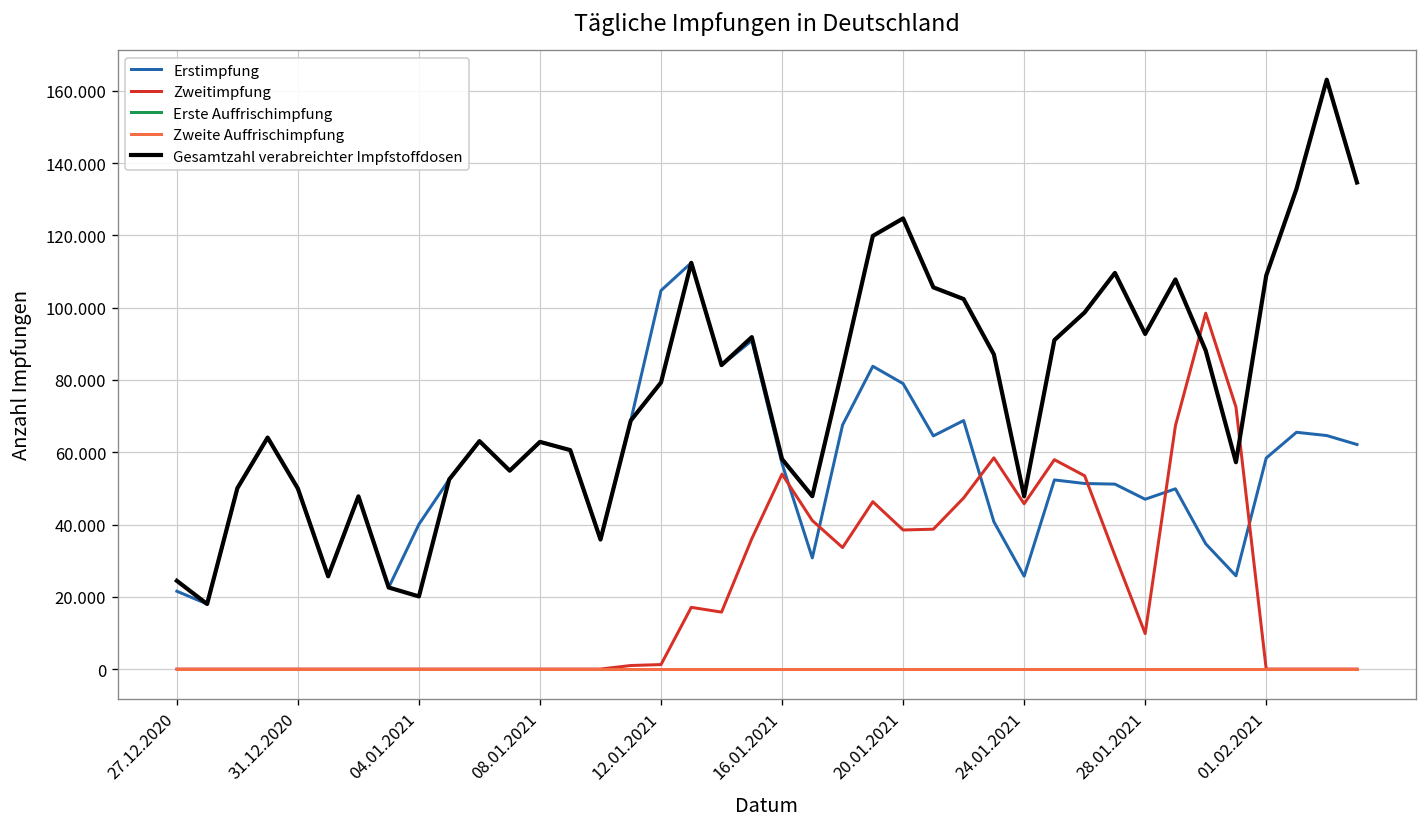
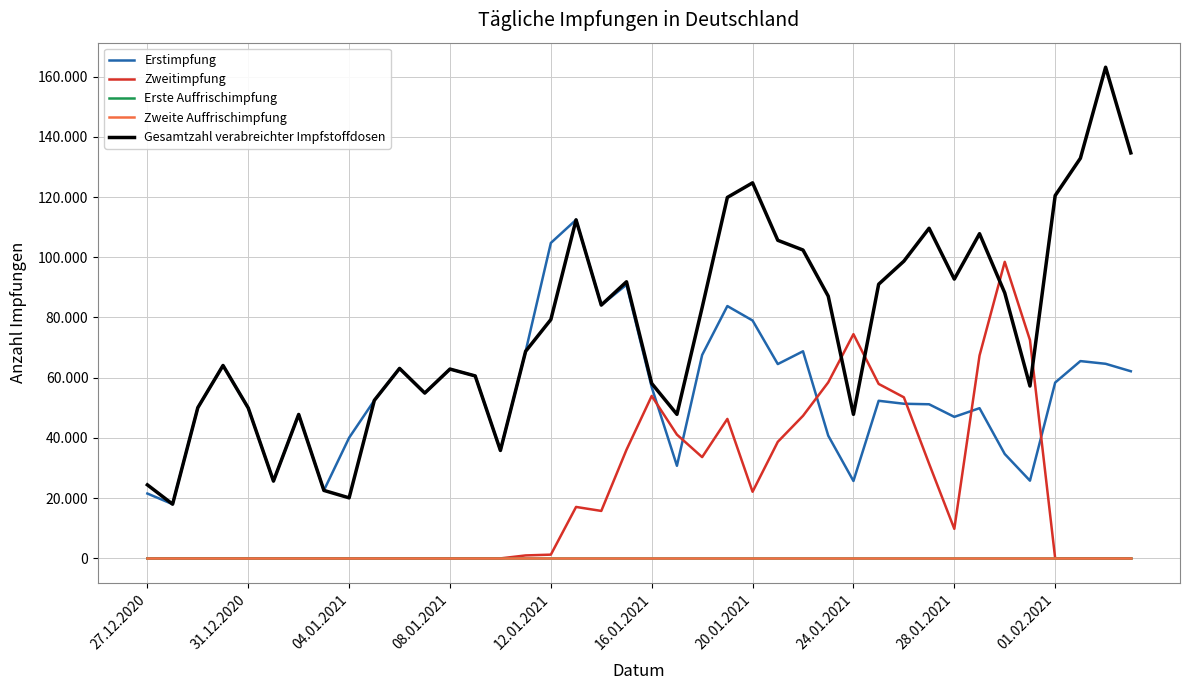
  {
    "Erstimpfung": {
      "27.12.2020": 22,
      "04.01.2021": 40,
      "12.01.2021": 105,
      "16.01.2021": 57,
      "20.01.2021": 79,
      "24.01.2021": 26,
      "28.01.2021": 47,
      "01.02.2021": 58
    },
    "Zweitimpfung": {
      "12.01.2021": 1,
      "16.01.2021": 54,
-     "20.01.2021": 38,
-     "24.01.2021": 46,
+     "20.01.2021": 22,
+     "24.01.2021": 74,
      "28.01.2021": 10
    },
    "Zweite Auffrischimpfung": {
      "12.01.2021": 0,
      "16.01.2021": 0,
      "20.01.2021": 0,
      "24.01.2021": 0,
      "28.01.2021": 0
    },
    "Gesamtzahl verabreichter Impfstoffdosen": {
      "27.12.2020": 24,
      "04.01.2021": 20,
      "12.01.2021": 79,
      "16.01.2021": 58,
      "20.01.2021": 125,
      "24.01.2021": 48,
      "28.01.2021": 93,
-     "01.02.2021": 109
+     "01.02.2021": 121
    }
  }
